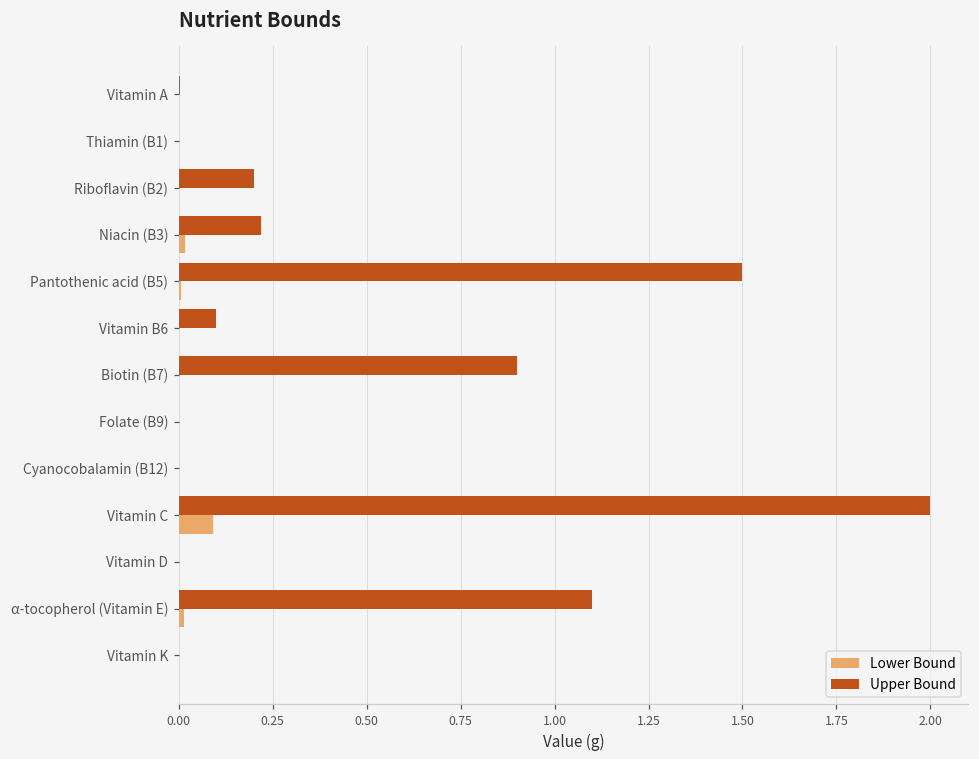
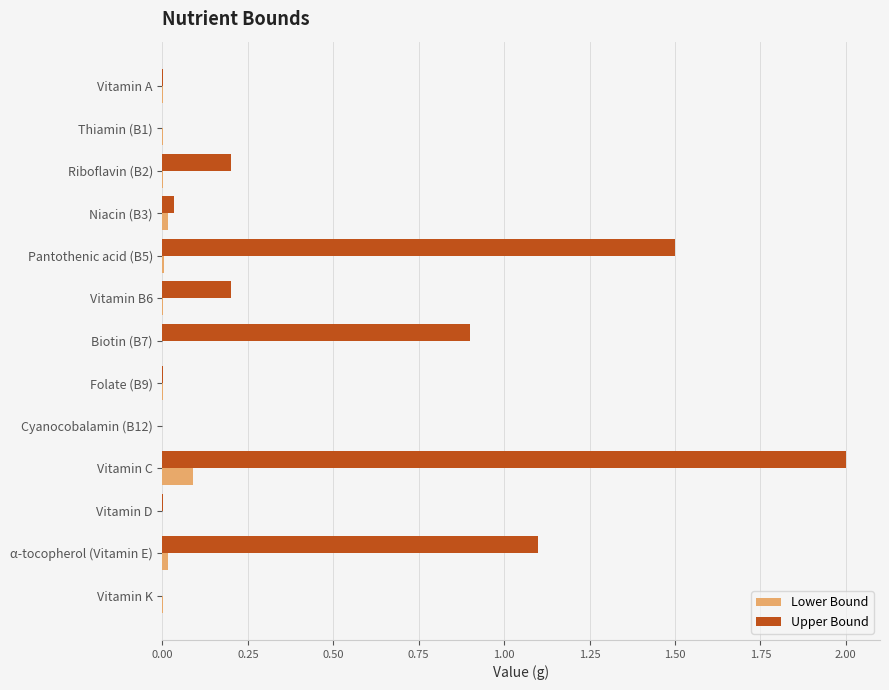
  {
    "Lower Bound": {
      "Niacin (B3)": 0.02,
      "Vitamin C": 0.09,
      "α-tocopherol (Vitamin E)": 0.02
    },
    "Upper Bound": {
      "Thiamin (B1)": 0.00,
      "Riboflavin (B2)": 0.20,
-     "Niacin (B3)": 0.22,
+     "Niacin (B3)": 0.04,
      "Pantothenic acid (B5)": 1.50,
-     "Vitamin B6": 0.1,
+     "Vitamin B6": 0.2,
      "Biotin (B7)": 0.90,
      "Cyanocobalamin (B12)": 0.00,
      "Vitamin C": 2.00,
      "α-tocopherol (Vitamin E)": 1.10,
      "Vitamin K": 0.00
    }
  }
